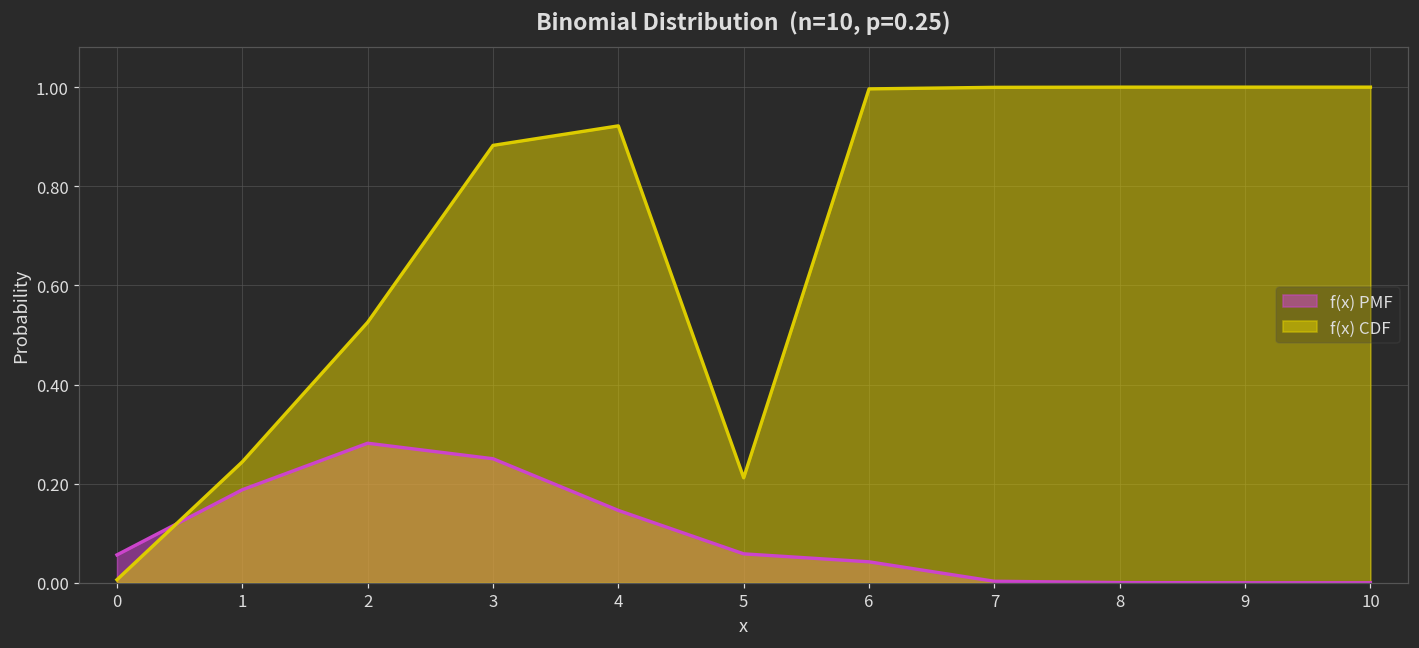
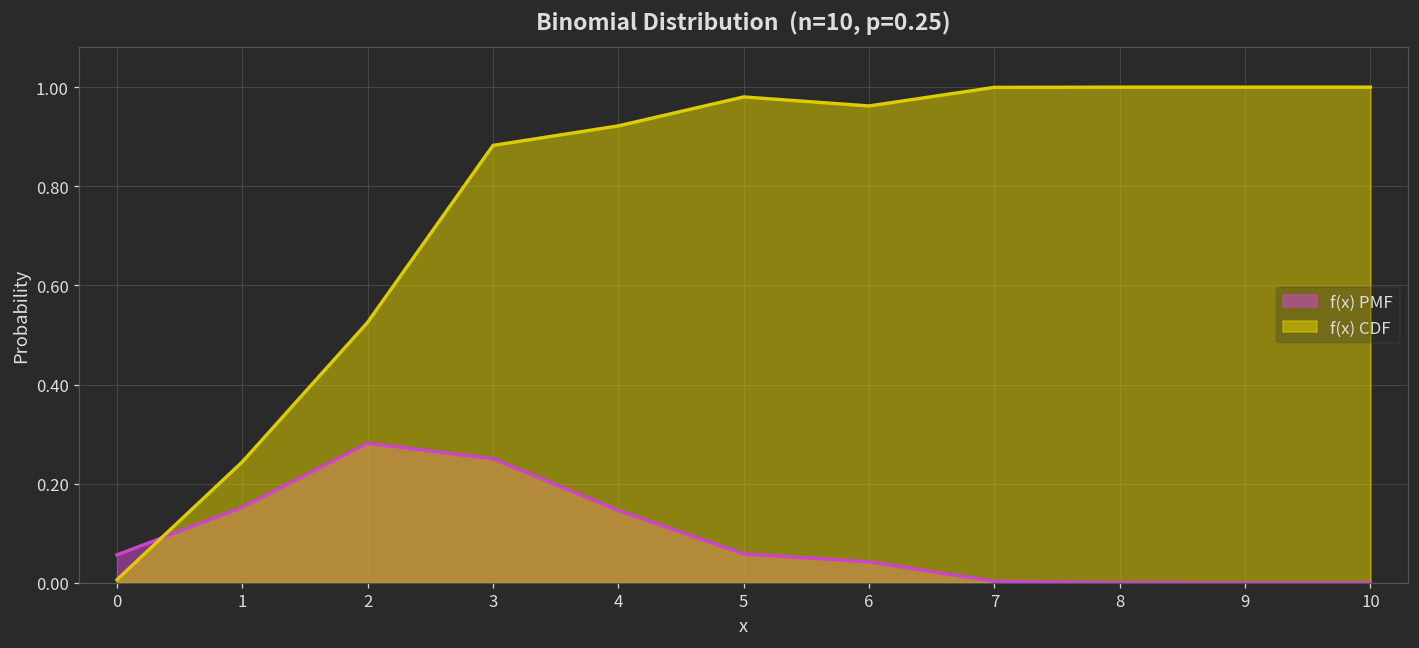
  {
    "f(x) PMF": {
      "0": 0.06,
-     "1": 0.19,
+     "1": 0.15,
      "2": 0.28,
      "3": 0.25,
      "4": 0.15,
      "5": 0.06,
      "6": 0.04,
      "7": 0.00,
      "8": 0.00,
      "9": 0.00,
      "10": 0.00
    },
    "f(x) CDF": {
      "0": 0.01,
      "1": 0.24,
      "2": 0.53,
      "3": 0.88,
      "4": 0.92,
-     "5": 0.21,
-     "6": 1.00,
+     "5": 0.98,
+     "6": 0.96,
      "7": 1.00,
      "8": 1.00,
      "9": 1.00,
      "10": 1.00
    }
  }
